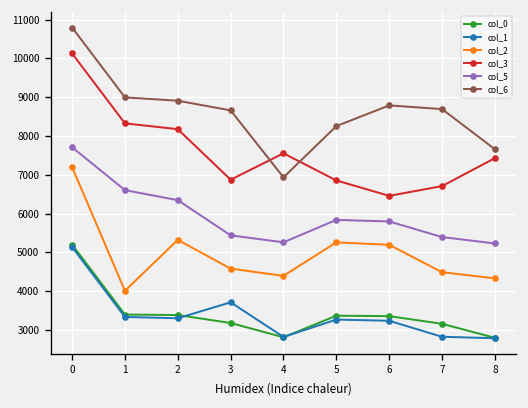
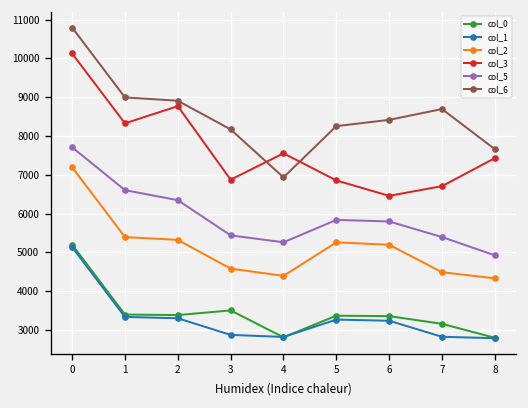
  {
    "col_0": {
      "2": 3400,
-     "3": 3200,
+     "3": 3500,
      "5": 3400,
      "6": 3400,
      "7": 3200
    },
    "col_1": {
      "2": 3300,
-     "3": 3700,
+     "3": 2900,
      "5": 3300,
      "6": 3200,
      "7": 2800
    },
    "col_2": {
      "0": 7200,
-     "1": 4000,
+     "1": 5400,
      "2": 5300,
      "3": 4600,
      "4": 4400,
      "5": 5300,
      "6": 5200,
      "7": 4500,
      "8": 4300
    },
    "col_3": {
      "0": 10100,
      "1": 8300,
-     "2": 8200,
+     "2": 8800,
      "3": 6900,
      "4": 7600,
      "5": 6900,
      "6": 6500,
      "7": 6700,
      "8": 7400
    },
    "col_5": {
      "0": 7700,
      "1": 6600,
      "2": 6300,
      "3": 5400,
      "4": 5300,
      "5": 5800,
      "6": 5800,
      "7": 5400,
-     "8": 5200
+     "8": 4900
    },
    "col_6": {
      "0": 10800,
      "1": 9000,
      "2": 8900,
-     "3": 8700,
+     "3": 8200,
      "4": 6900,
      "5": 8300,
-     "6": 8800,
+     "6": 8400,
      "7": 8700,
      "8": 7700
    }
  }
